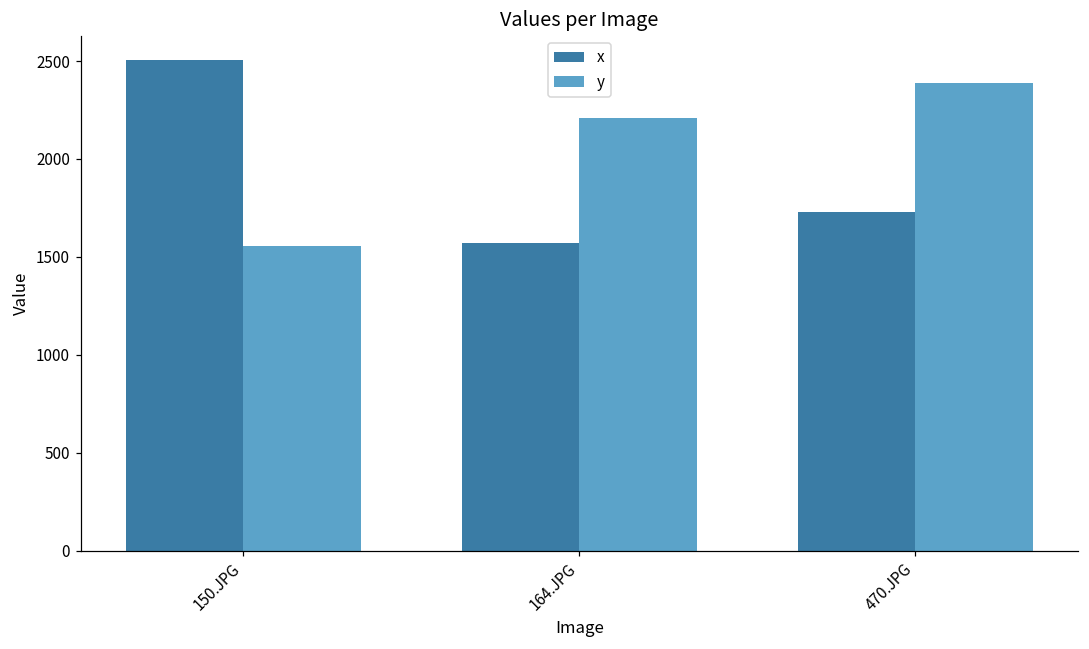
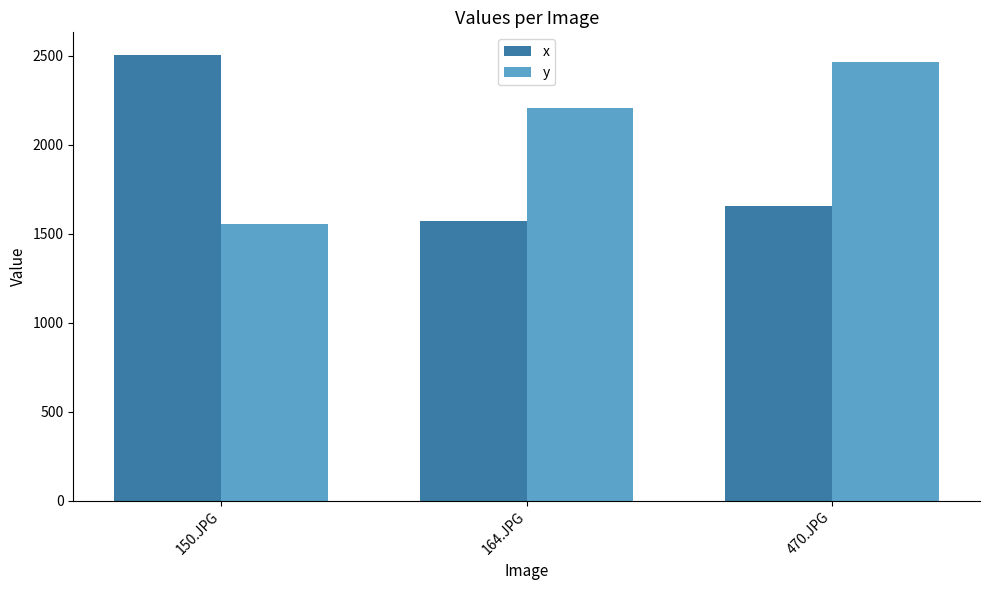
  {
    "x": {
      "150.JPG": 2510,
      "164.JPG": 1570,
-     "470.JPG": 1730
+     "470.JPG": 1660
    },
    "y": {
      "150.JPG": 1560,
      "164.JPG": 2210,
-     "470.JPG": 2390
+     "470.JPG": 2460
    }
  }
